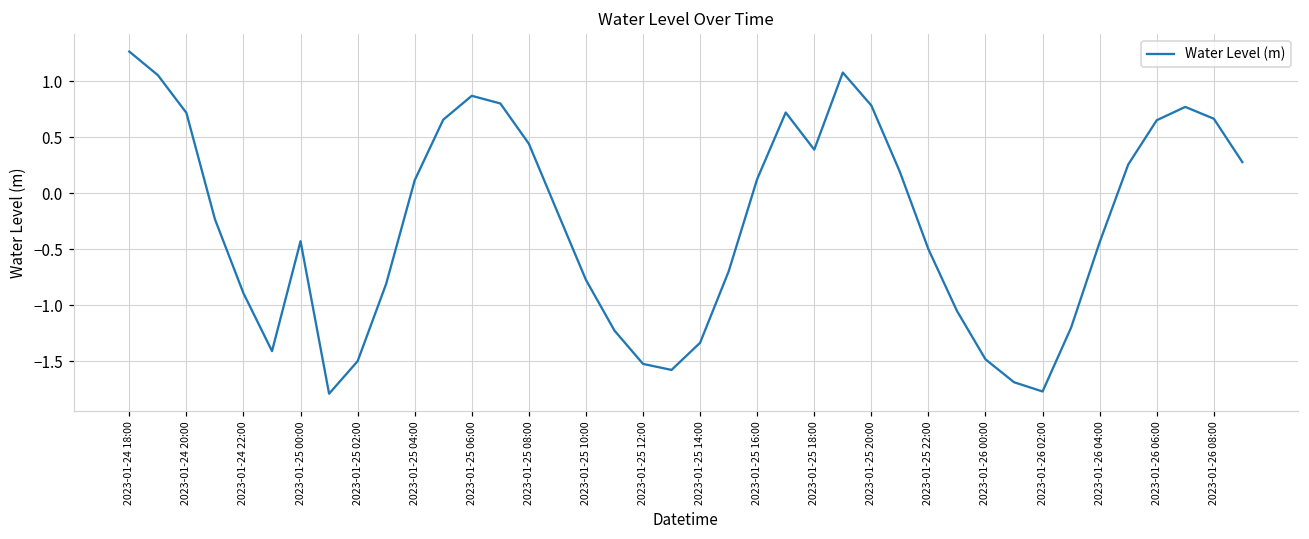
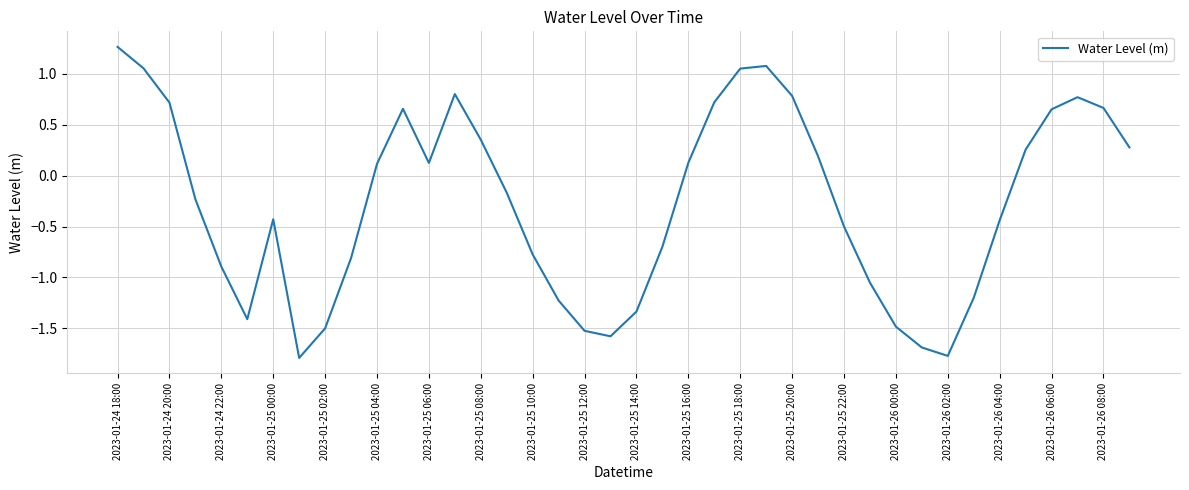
  {
    "2023-01-24 18:00": 1.26,
    "2023-01-24 20:00": 0.72,
    "2023-01-24 22:00": -0.89,
    "2023-01-25 00:00": -0.43,
    "2023-01-25 02:00": -1.50,
    "2023-01-25 04:00": 0.12,
-   "2023-01-25 06:00": 0.87,
-   "2023-01-25 08:00": 0.44,
+   "2023-01-25 06:00": 0.12,
+   "2023-01-25 08:00": 0.35,
    "2023-01-25 10:00": -0.77,
    "2023-01-25 12:00": -1.52,
    "2023-01-25 14:00": -1.34,
    "2023-01-25 16:00": 0.13,
-   "2023-01-25 18:00": 0.39,
+   "2023-01-25 18:00": 1.05,
    "2023-01-25 20:00": 0.78,
    "2023-01-25 22:00": -0.50,
    "2023-01-26 00:00": -1.48,
    "2023-01-26 02:00": -1.77,
    "2023-01-26 04:00": -0.44,
    "2023-01-26 06:00": 0.65,
    "2023-01-26 08:00": 0.67
  }
